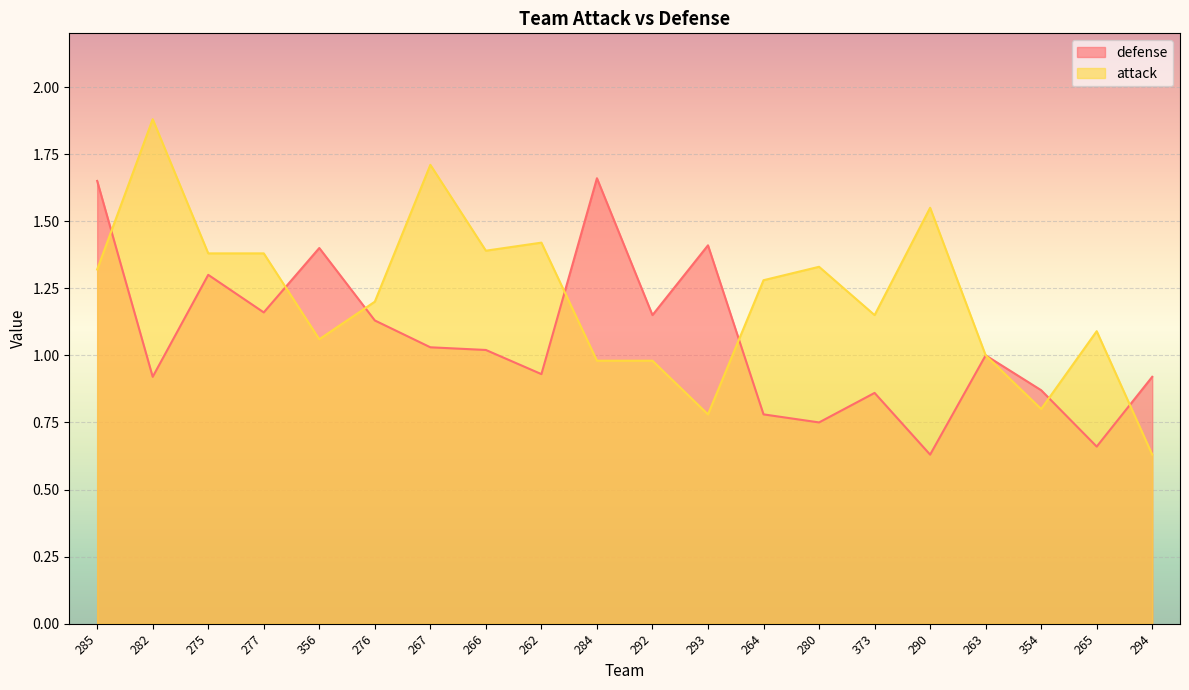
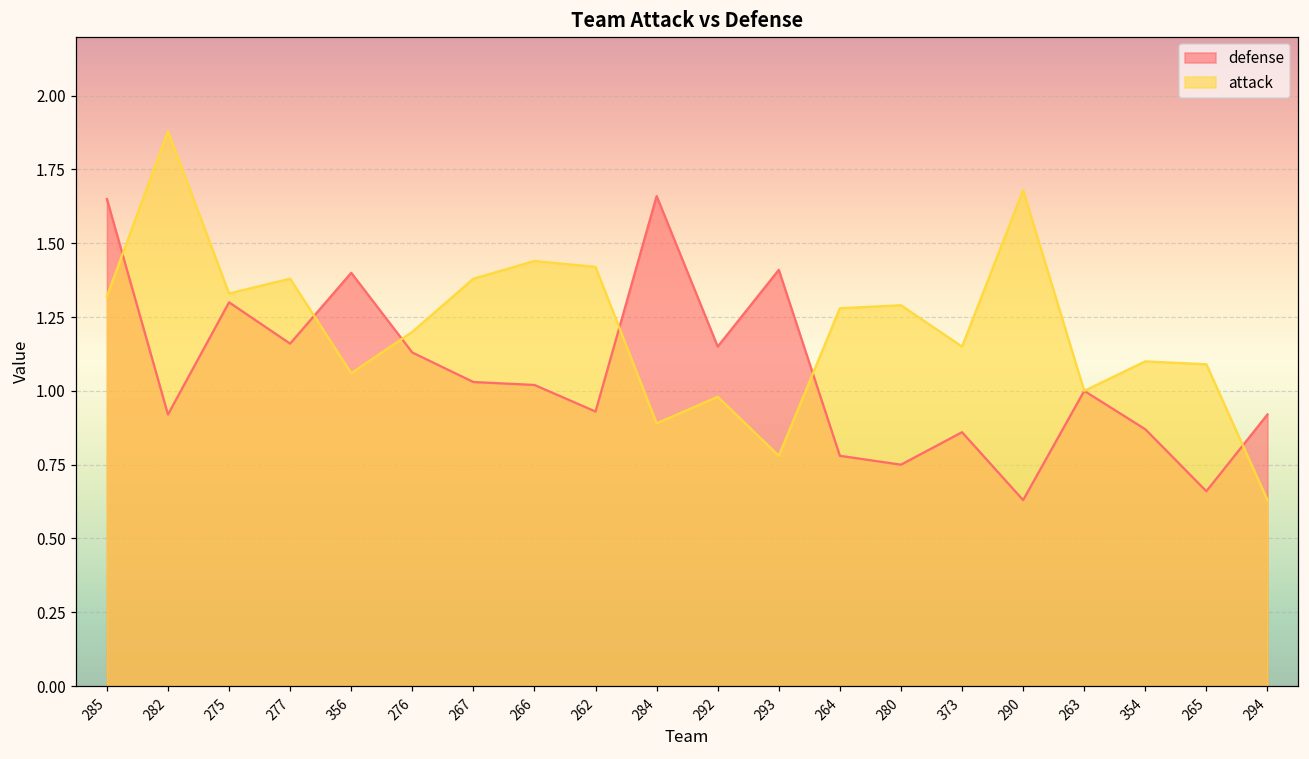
  {
    "defense": {
      "285": 1.65,
      "282": 0.92,
      "275": 1.30,
      "277": 1.16,
      "356": 1.40,
      "276": 1.13,
      "267": 1.03,
      "266": 1.02,
      "262": 0.93,
      "284": 1.66,
      "292": 1.15,
      "293": 1.41,
      "264": 0.78,
      "280": 0.75,
      "373": 0.86,
      "290": 0.63,
      "354": 0.87,
      "265": 0.66,
      "294": 0.92
    },
    "attack": {
      "285": 1.32,
      "282": 1.88,
-     "275": 1.38,
+     "275": 1.33,
      "277": 1.38,
      "356": 1.06,
      "276": 1.20,
-     "267": 1.71,
-     "266": 1.39,
+     "267": 1.38,
+     "266": 1.44,
      "262": 1.42,
-     "284": 0.98,
+     "284": 0.89,
      "292": 0.98,
      "293": 0.78,
      "264": 1.28,
-     "280": 1.33,
+     "280": 1.29,
      "373": 1.15,
-     "290": 1.55,
-     "354": 0.8,
+     "290": 1.68,
+     "354": 1.1,
      "265": 1.09,
      "294": 0.63
    }
  }
